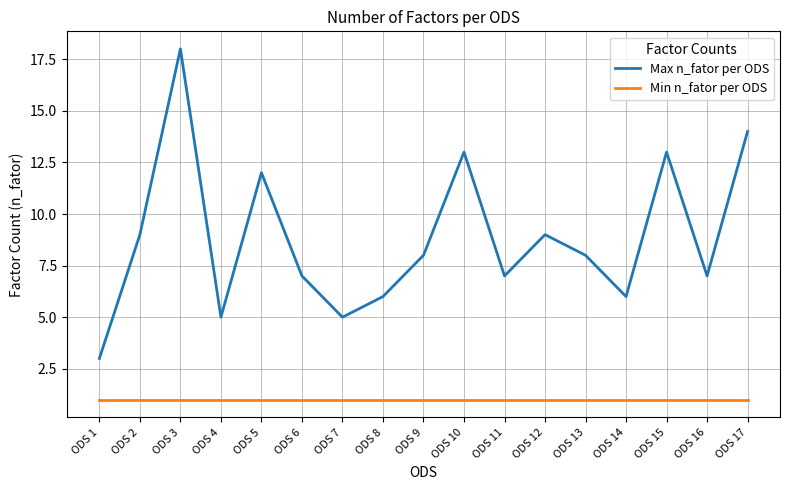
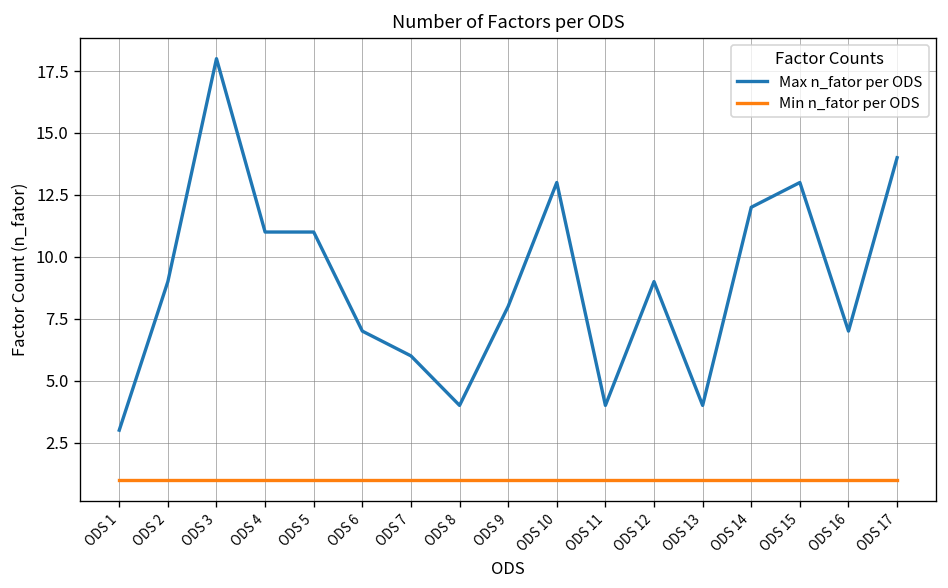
  {
    "Max n_fator per ODS": {
      "ODS 1": 3,
      "ODS 2": 9,
      "ODS 3": 18,
-     "ODS 4": 5,
-     "ODS 5": 12,
+     "ODS 4": 11,
+     "ODS 5": 11,
      "ODS 6": 7,
-     "ODS 7": 5,
-     "ODS 8": 6,
+     "ODS 7": 6,
+     "ODS 8": 4,
      "ODS 9": 8,
      "ODS 10": 13,
-     "ODS 11": 7,
+     "ODS 11": 4,
      "ODS 12": 9,
-     "ODS 13": 8,
-     "ODS 14": 6,
+     "ODS 13": 4,
+     "ODS 14": 12,
      "ODS 15": 13,
      "ODS 16": 7,
      "ODS 17": 14
    },
    "Min n_fator per ODS": {
      "ODS 1": 1,
      "ODS 2": 1,
      "ODS 3": 1,
      "ODS 4": 1,
      "ODS 5": 1,
      "ODS 6": 1,
      "ODS 7": 1,
      "ODS 8": 1,
      "ODS 9": 1,
      "ODS 10": 1,
      "ODS 11": 1,
      "ODS 12": 1,
      "ODS 13": 1,
      "ODS 14": 1,
      "ODS 15": 1,
      "ODS 16": 1,
      "ODS 17": 1
    }
  }
